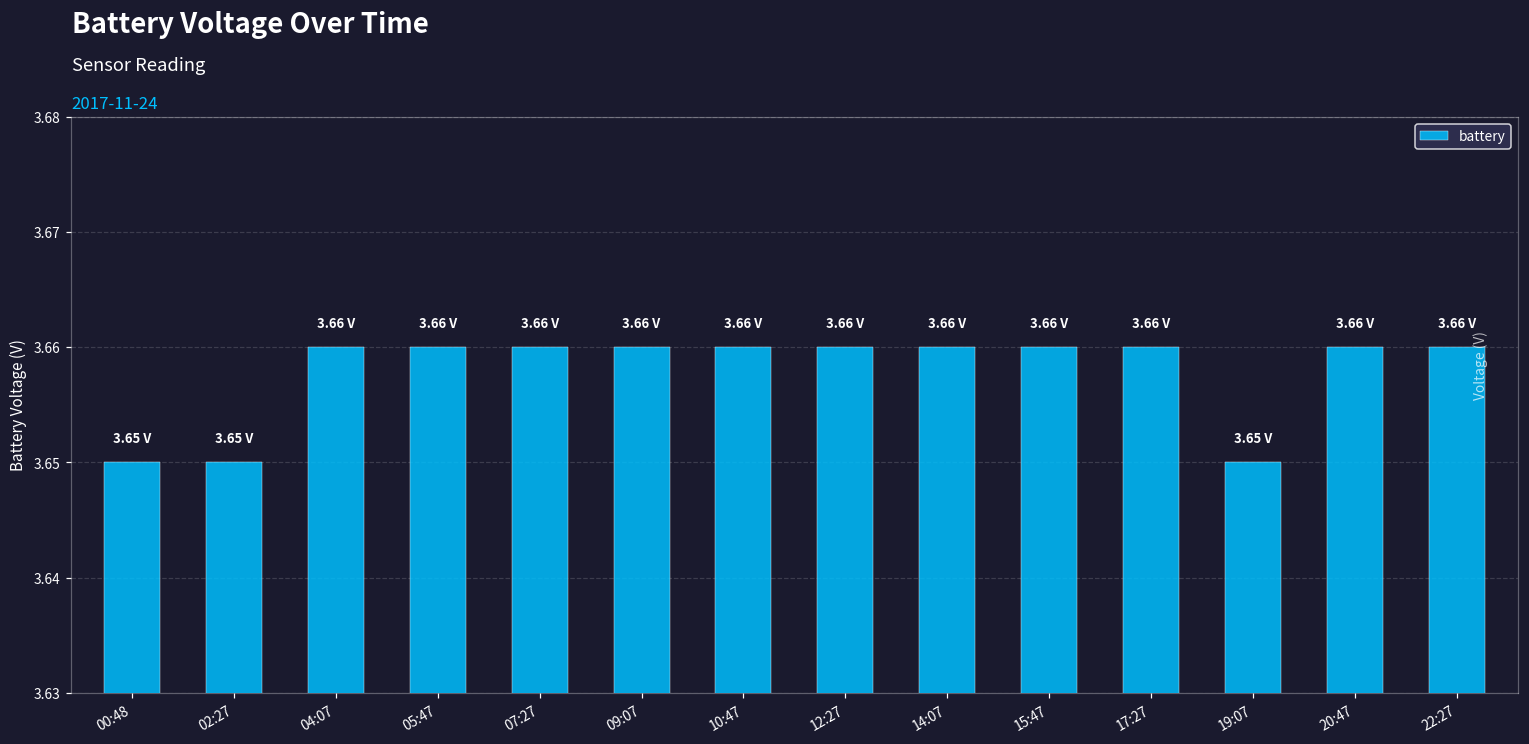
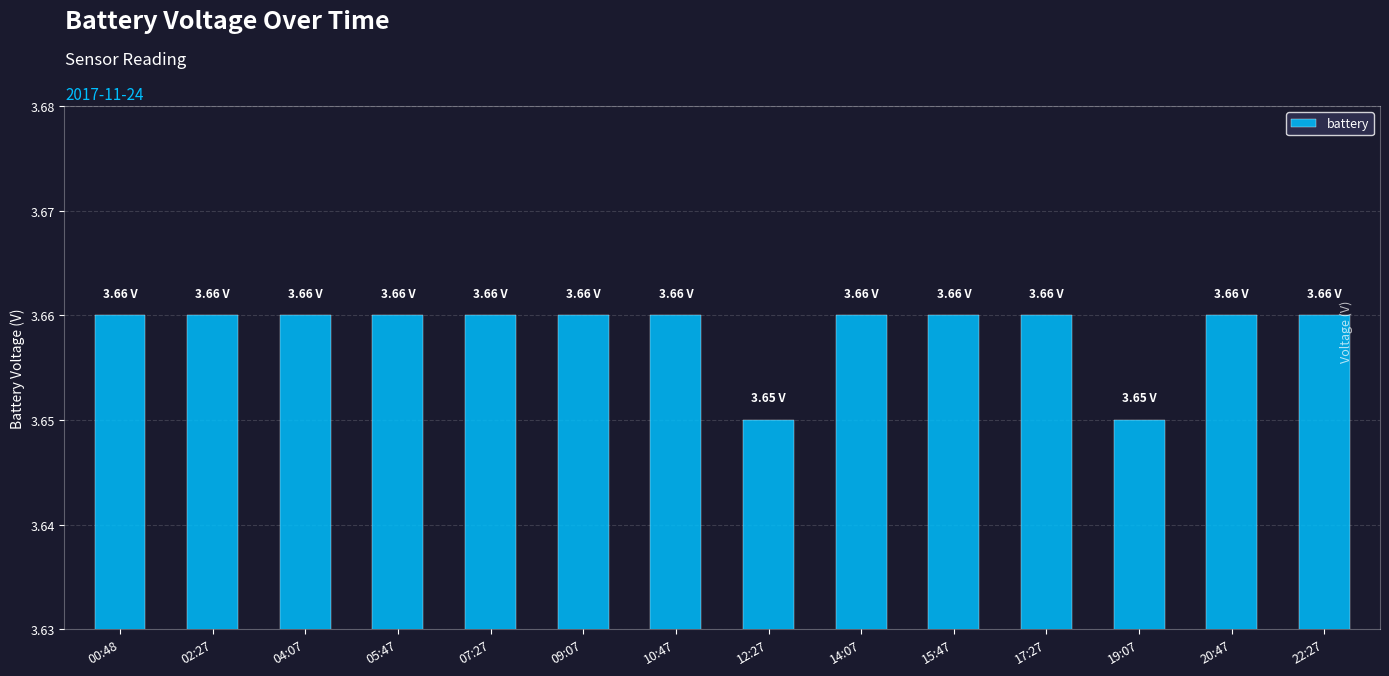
  {
-   "00:48": 3.65,
-   "02:27": 3.65,
+   "00:48": 3.66,
+   "02:27": 3.66,
    "04:07": 3.66,
    "05:47": 3.66,
    "07:27": 3.66,
    "09:07": 3.66,
    "10:47": 3.66,
-   "12:27": 3.66,
+   "12:27": 3.65,
    "14:07": 3.66,
    "15:47": 3.66,
    "17:27": 3.66,
    "19:07": 3.65,
    "20:47": 3.66,
    "22:27": 3.66
  }
